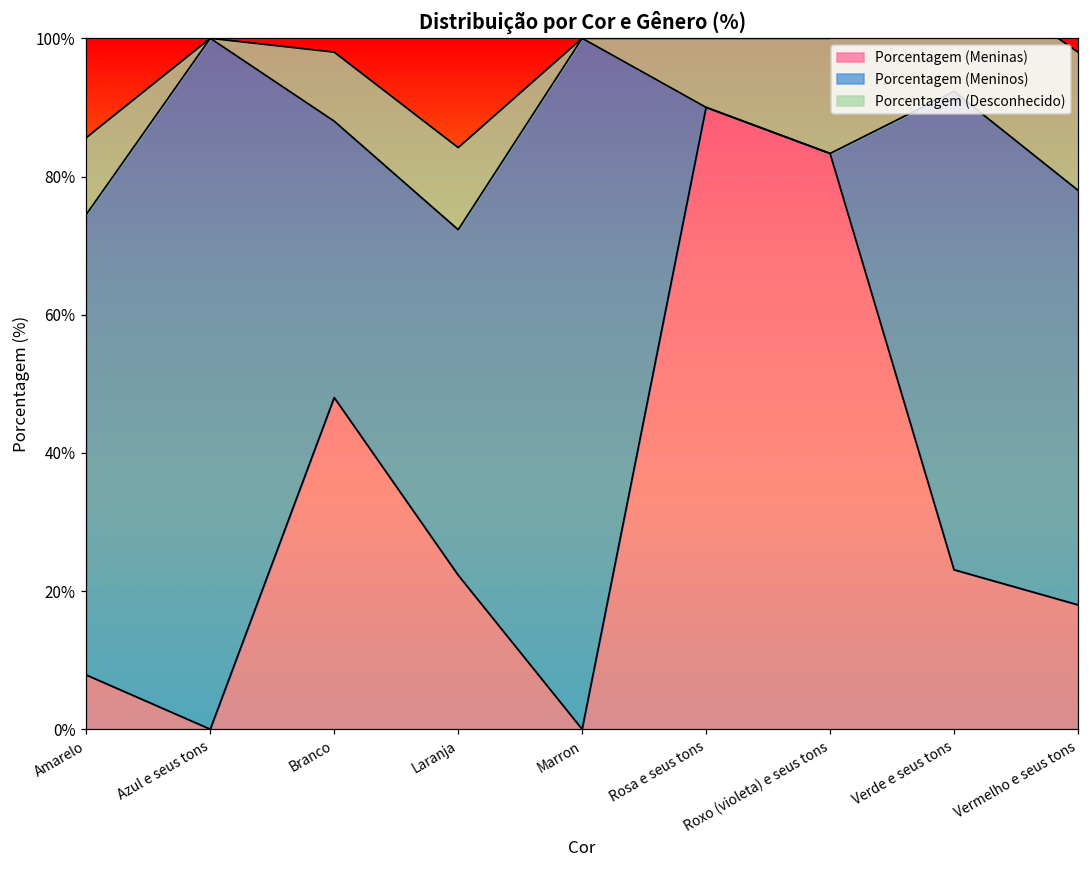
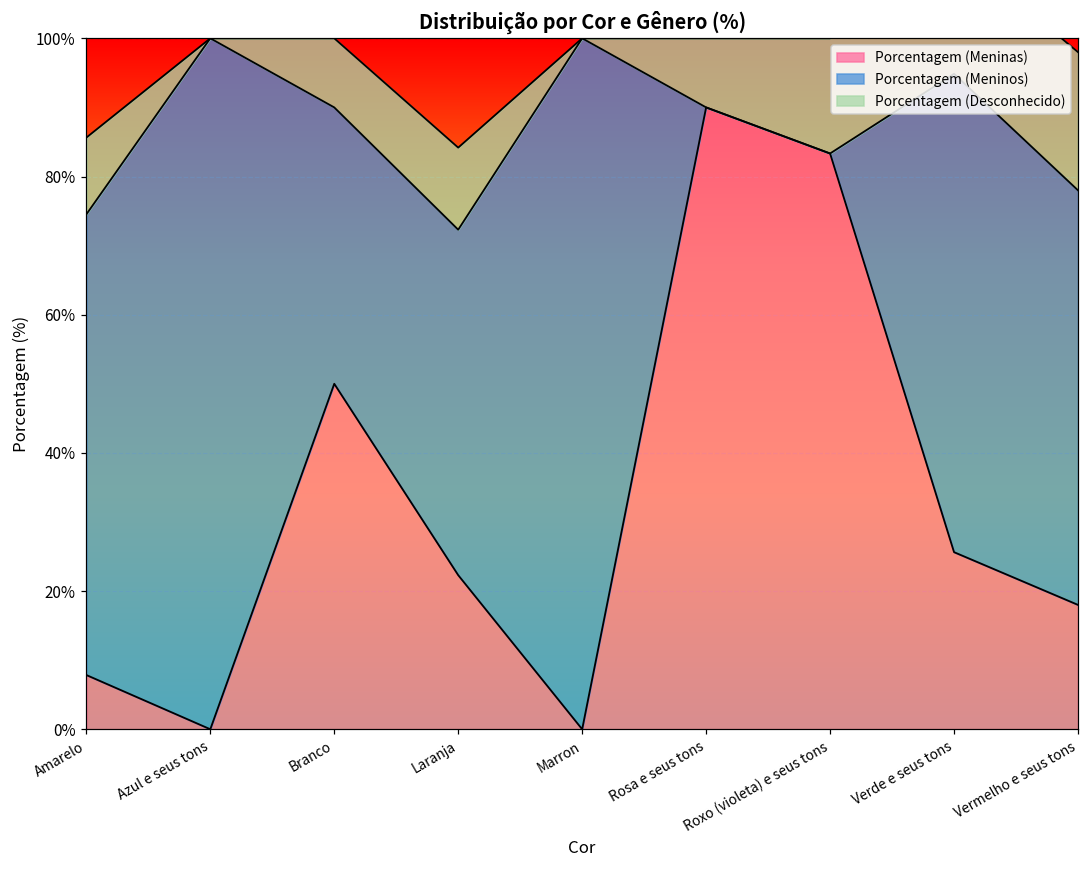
  {
    "Porcentagem (Meninas)": {
      "Amarelo": "8%",
      "Azul e seus tons": "0%",
-     "Branco": "48%",
+     "Branco": "50%",
      "Laranja": "22%",
      "Marron": "0%",
-     "Verde e seus tons": "23%",
+     "Verde e seus tons": "26%",
      "Vermelho e seus tons": "18%"
    },
    "Porcentagem (Meninos)": {
      "Amarelo": "67%",
      "Branco": "40%",
      "Laranja": "50%",
      "Vermelho e seus tons": "60%"
    },
    "Porcentagem (Desconhecido)": {
      "Amarelo": "11%",
      "Branco": "10%",
      "Laranja": "12%",
      "Rosa e seus tons": "10%",
      "Roxo (violeta) e seus tons": "17%",
      "Vermelho e seus tons": "20%"
    }
  }
